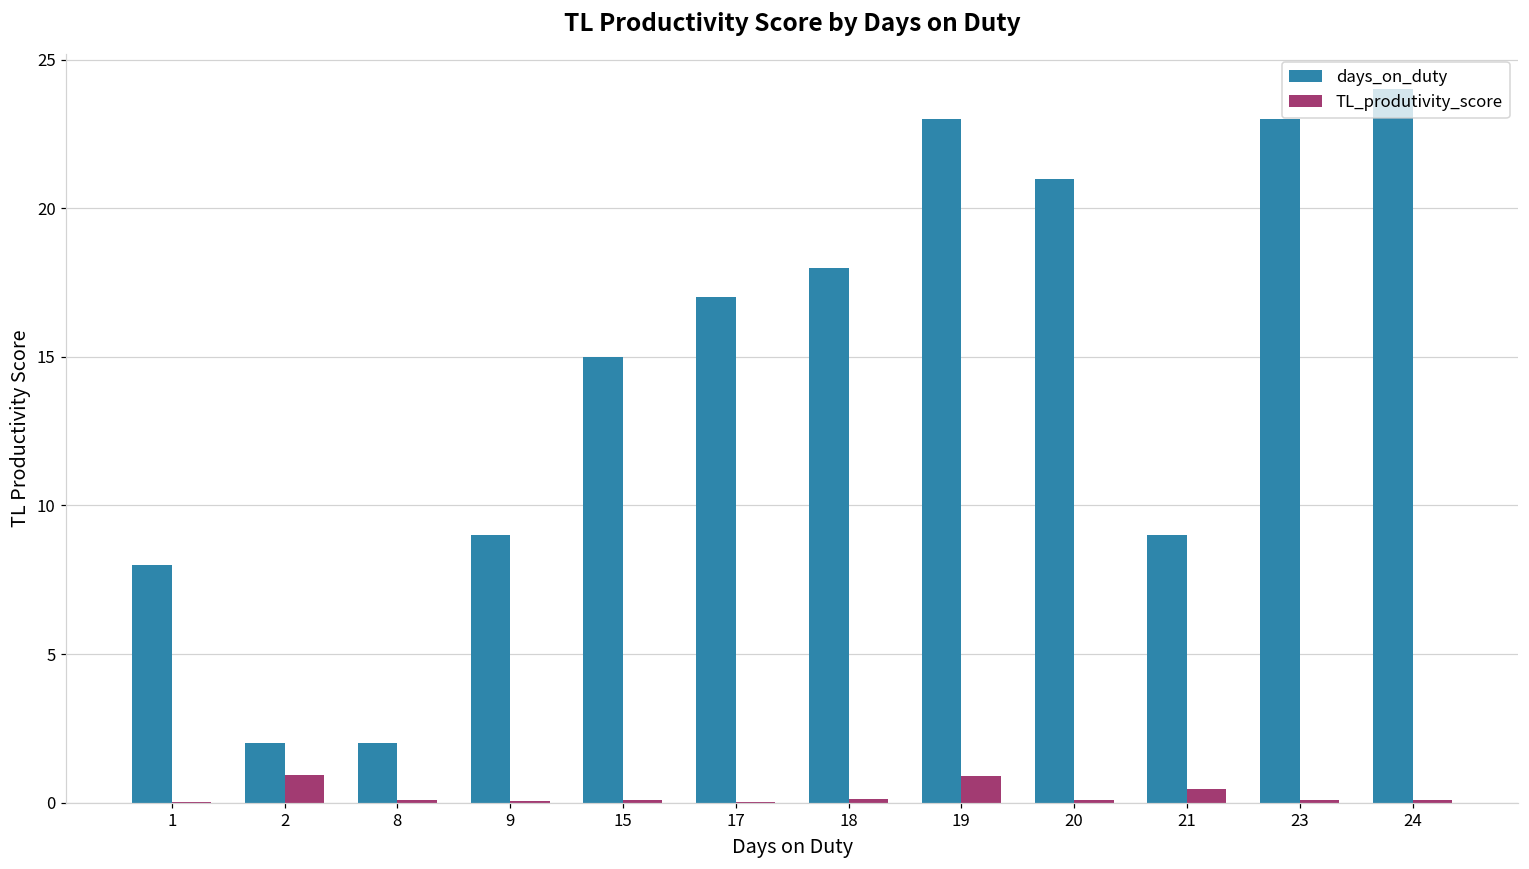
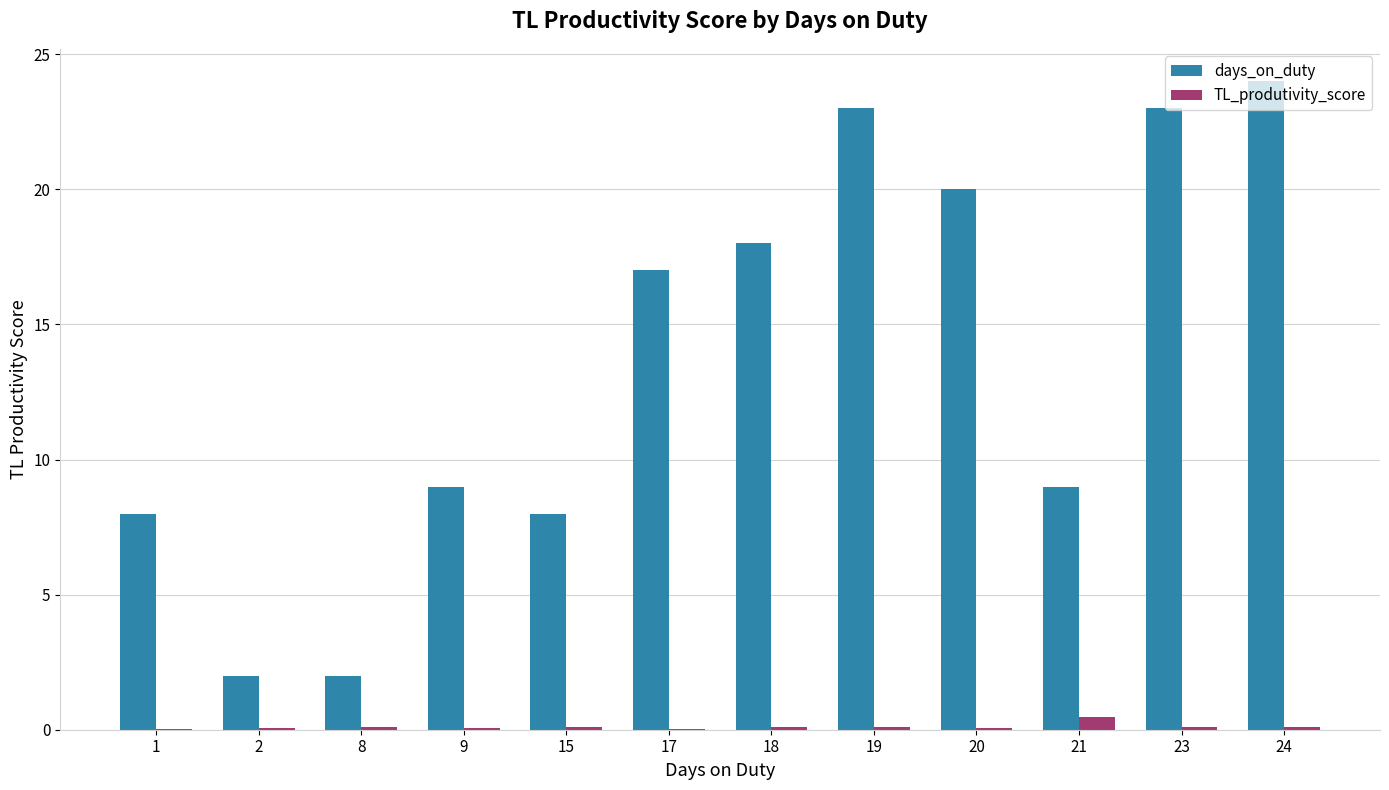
  {
    "days_on_duty": {
      "1": 8,
      "2": 2,
      "8": 2,
      "9": 9,
-     "15": 15,
+     "15": 8,
      "17": 17,
      "18": 18,
      "19": 23,
-     "20": 21,
+     "20": 20,
      "21": 9,
      "23": 23
    },
    "TL_produtivity_score": {
-     "2": 0.9,
+     "2": 0.1,
      "8": 0.1,
      "15": 0.1,
      "18": 0.1,
-     "19": 0.9,
+     "19": 0.1,
      "21": 0.5,
      "24": 0.1
    }
  }
